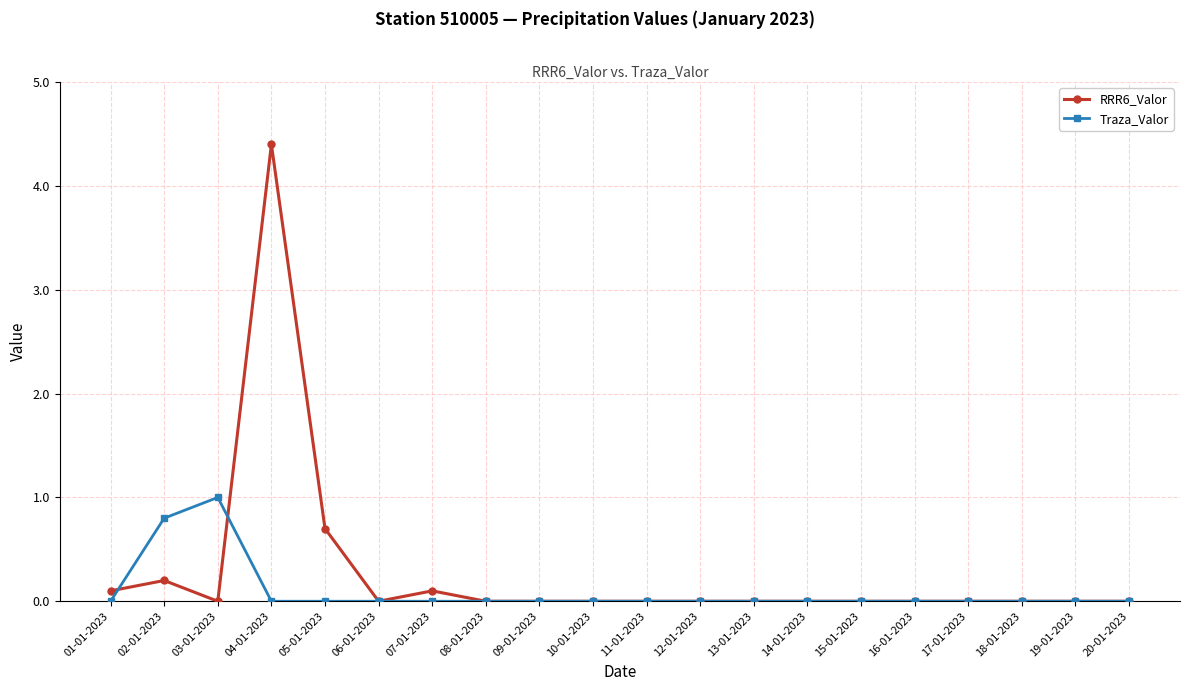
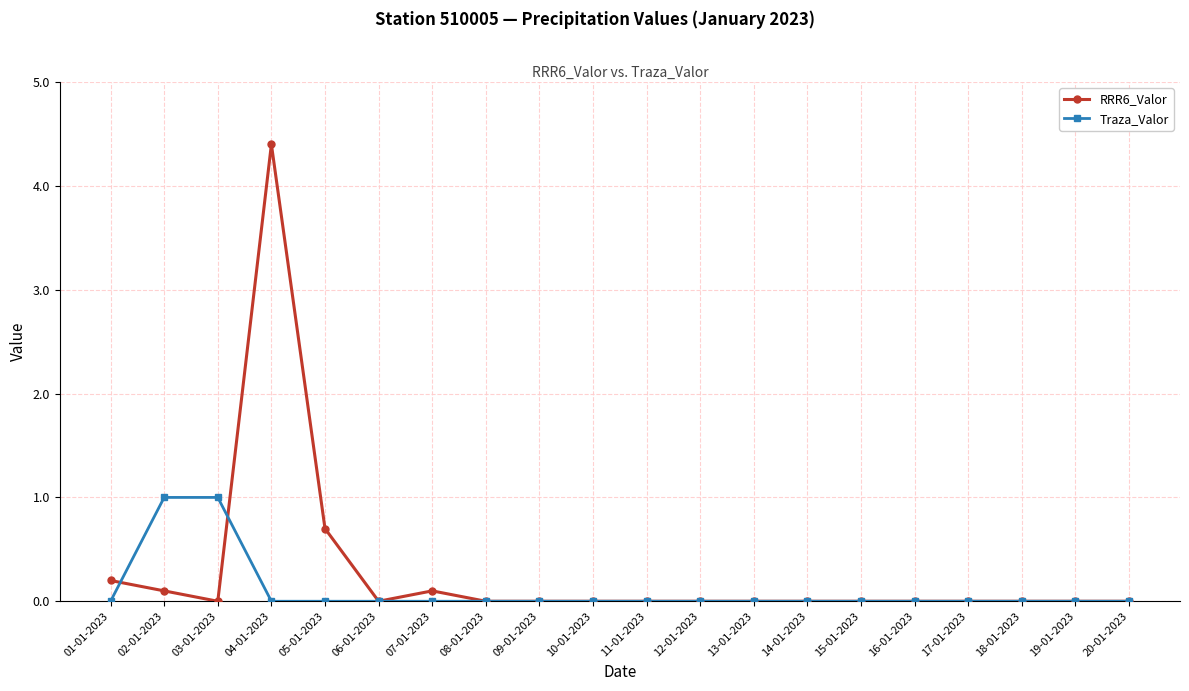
  {
    "RRR6_Valor": {
-     "01-01-2023": 0.1,
-     "02-01-2023": 0.2,
+     "01-01-2023": 0.2,
+     "02-01-2023": 0.1,
      "03-01-2023": 0.0,
      "04-01-2023": 4.4,
      "05-01-2023": 0.7,
      "07-01-2023": 0.1
    },
    "Traza_Valor": {
      "01-01-2023": 0.0,
-     "02-01-2023": 0.8,
+     "02-01-2023": 1.0,
      "03-01-2023": 1.0,
      "04-01-2023": 0.0,
      "05-01-2023": 0.0,
      "07-01-2023": 0.0
    }
  }
